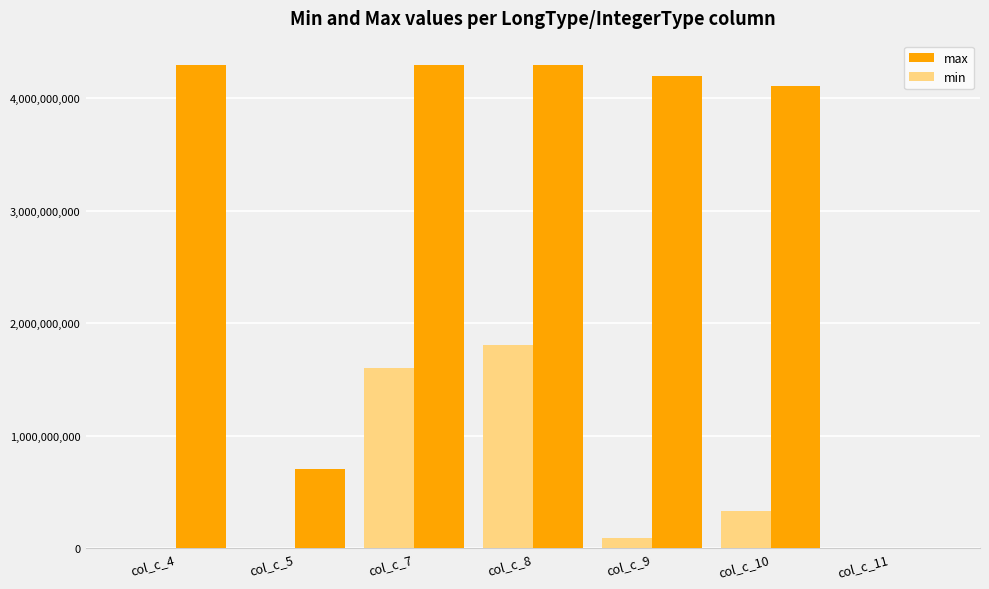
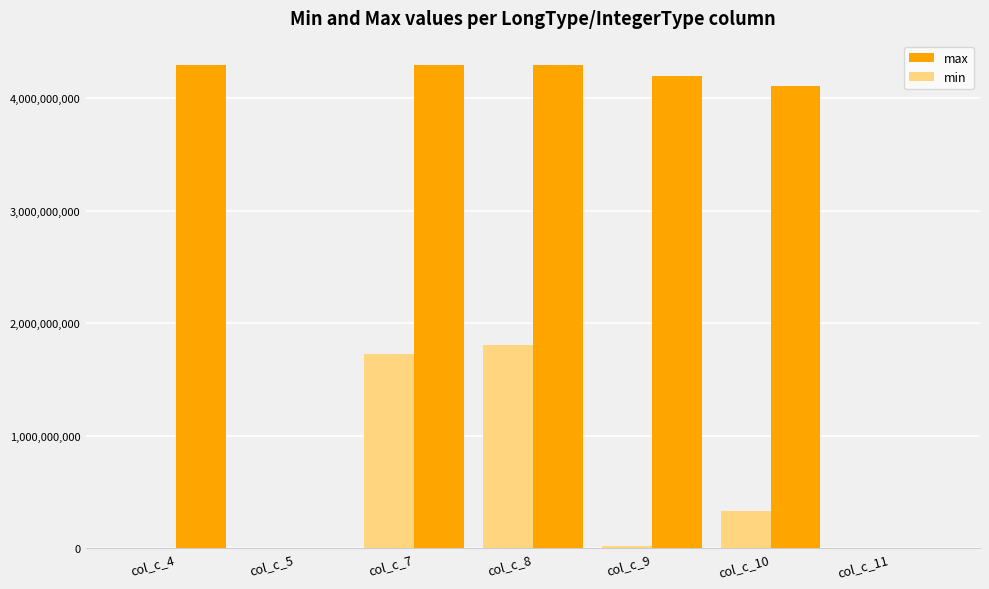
  {
    "max": {
      "col_c_4": "4,290,000,000",
-     "col_c_5": "710,000,000",
+     "col_c_5": "0",
      "col_c_7": "4,290,000,000",
      "col_c_8": "4,290,000,000",
      "col_c_9": "4,200,000,000",
      "col_c_10": "4,100,000,000"
    },
    "min": {
-     "col_c_7": "1,600,000,000",
+     "col_c_7": "1,730,000,000",
      "col_c_8": "1,800,000,000",
-     "col_c_9": "90,000,000",
+     "col_c_9": "20,000,000",
      "col_c_10": "330,000,000"
    }
  }
